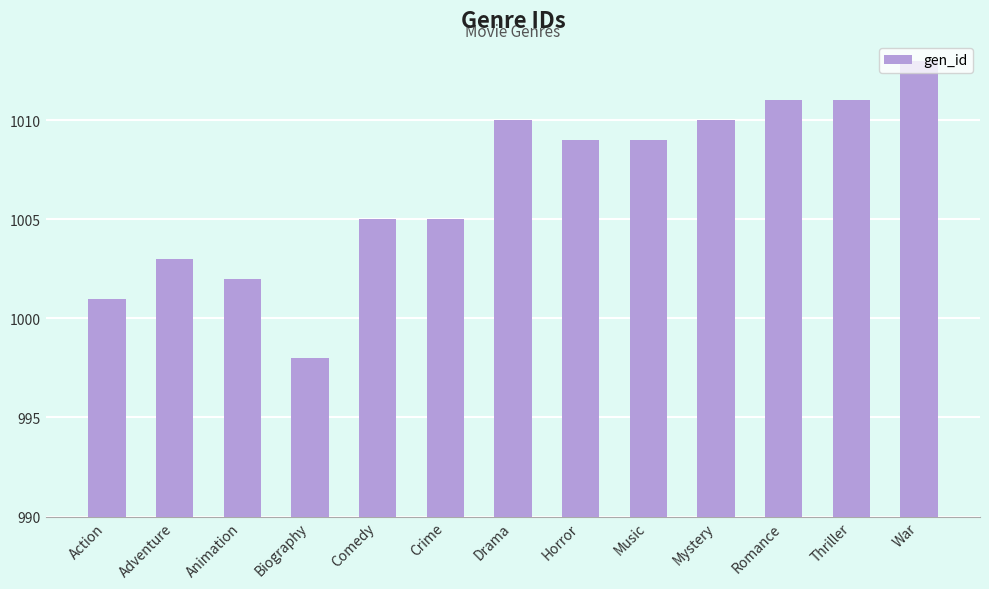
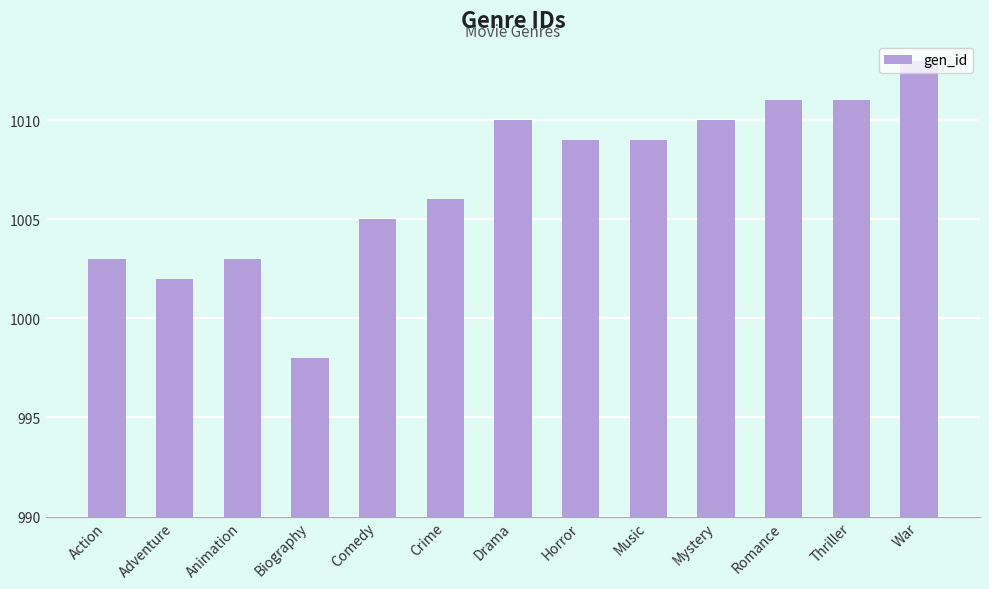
  {
-   "Action": 1001,
-   "Adventure": 1003,
-   "Animation": 1002,
+   "Action": 1003,
+   "Adventure": 1002,
+   "Animation": 1003,
    "Biography": 998,
    "Comedy": 1005,
-   "Crime": 1005,
+   "Crime": 1006,
    "Drama": 1010,
    "Horror": 1009,
    "Music": 1009,
    "Mystery": 1010,
    "Romance": 1011,
    "Thriller": 1011
  }
